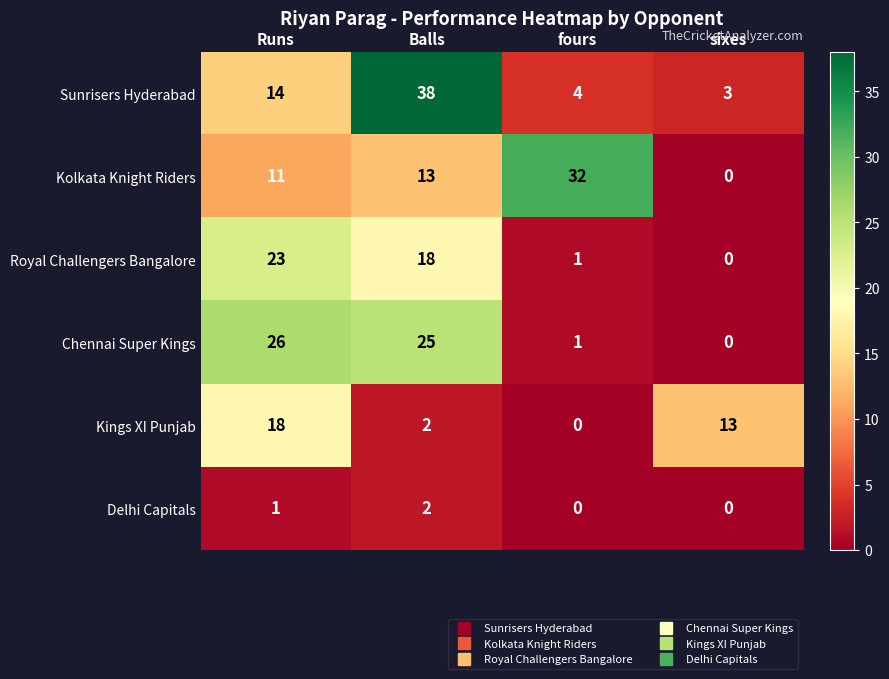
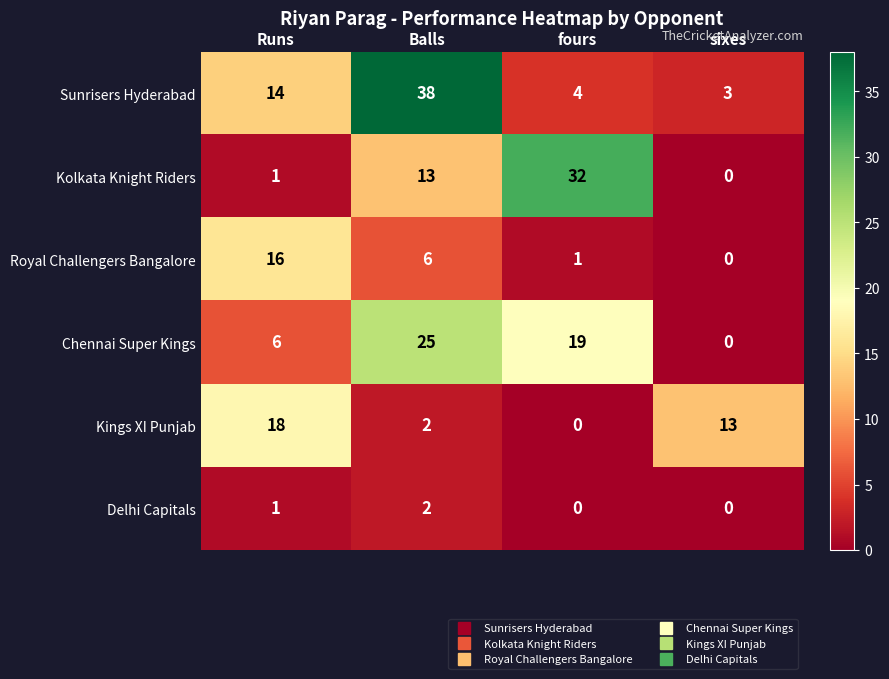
  {
    "Sunrisers Hyderabad": {
      "Runs": 14,
      "Balls": 38,
      "fours": 4,
      "sixes": 3
    },
    "Kolkata Knight Riders": {
-     "Runs": 11,
+     "Runs": 1,
      "Balls": 13,
      "fours": 32,
      "sixes": 0
    },
    "Royal Challengers Bangalore": {
-     "Runs": 23,
-     "Balls": 18,
+     "Runs": 16,
+     "Balls": 6,
      "fours": 1,
      "sixes": 0
    },
    "Chennai Super Kings": {
-     "Runs": 26,
+     "Runs": 6,
      "Balls": 25,
-     "fours": 1,
+     "fours": 19,
      "sixes": 0
    },
    "Kings XI Punjab": {
      "Runs": 18,
      "Balls": 2,
      "fours": 0,
      "sixes": 13
    },
    "Delhi Capitals": {
      "Runs": 1,
      "Balls": 2,
      "fours": 0,
      "sixes": 0
    }
  }
